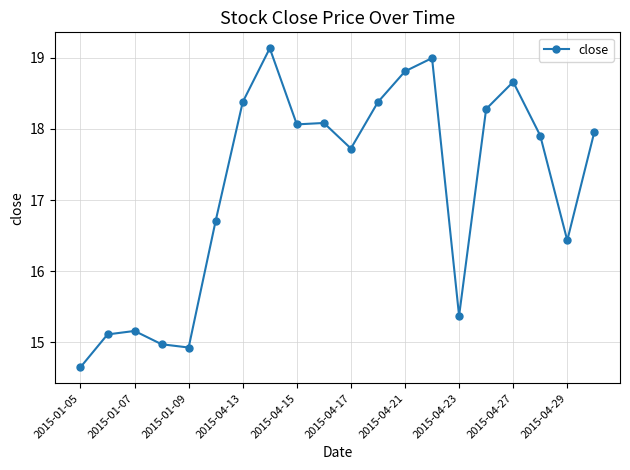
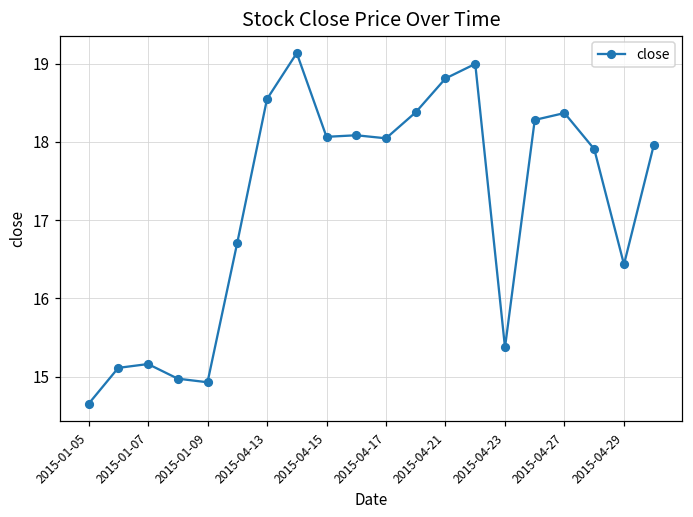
  {
    "2015-01-05": 14.7,
    "2015-01-07": 15.2,
    "2015-01-09": 14.9,
-   "2015-04-13": 18.4,
+   "2015-04-13": 18.5,
    "2015-04-15": 18.1,
-   "2015-04-17": 17.7,
+   "2015-04-17": 18.0,
    "2015-04-21": 18.8,
    "2015-04-23": 15.4,
-   "2015-04-27": 18.7,
+   "2015-04-27": 18.4,
    "2015-04-29": 16.4
  }
